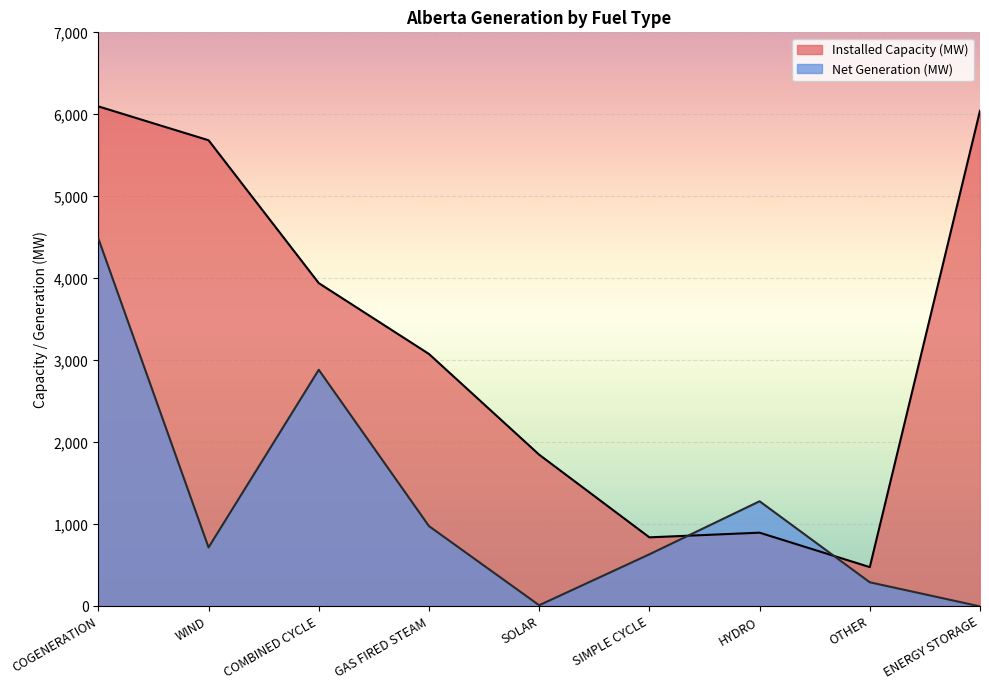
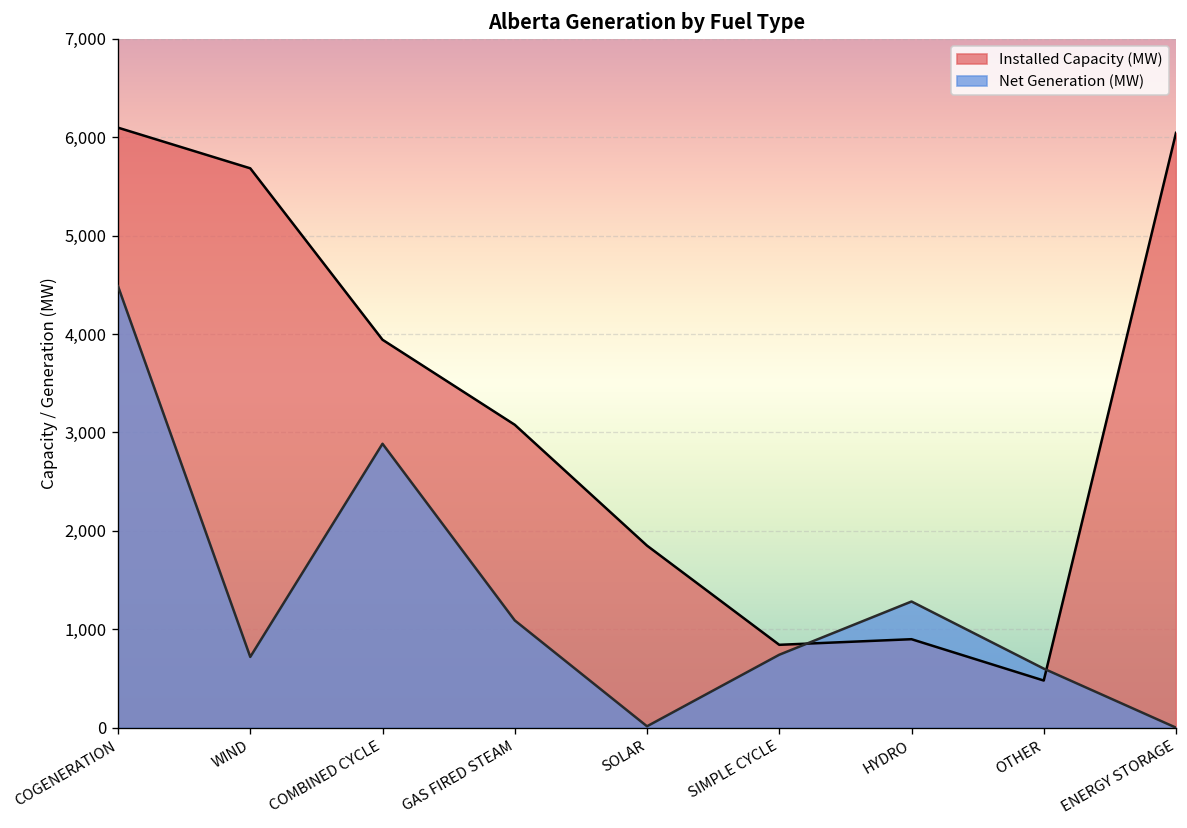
  {
    "Installed Capacity (MW)": {
      "COGENERATION": "6,100",
      "WIND": "5,700",
      "COMBINED CYCLE": "3,900",
      "GAS FIRED STEAM": "3,100",
      "SOLAR": "1,900",
      "SIMPLE CYCLE": "800",
      "HYDRO": "900",
      "OTHER": "500",
      "ENERGY STORAGE": "6,000"
    },
    "Net Generation (MW)": {
      "COGENERATION": "4,500",
      "WIND": "700",
      "COMBINED CYCLE": "2,900",
-     "GAS FIRED STEAM": "1,000",
+     "GAS FIRED STEAM": "1,100",
      "SOLAR": "0",
-     "SIMPLE CYCLE": "600",
+     "SIMPLE CYCLE": "700",
      "HYDRO": "1,300",
-     "OTHER": "300",
+     "OTHER": "600",
      "ENERGY STORAGE": "0"
    }
  }
